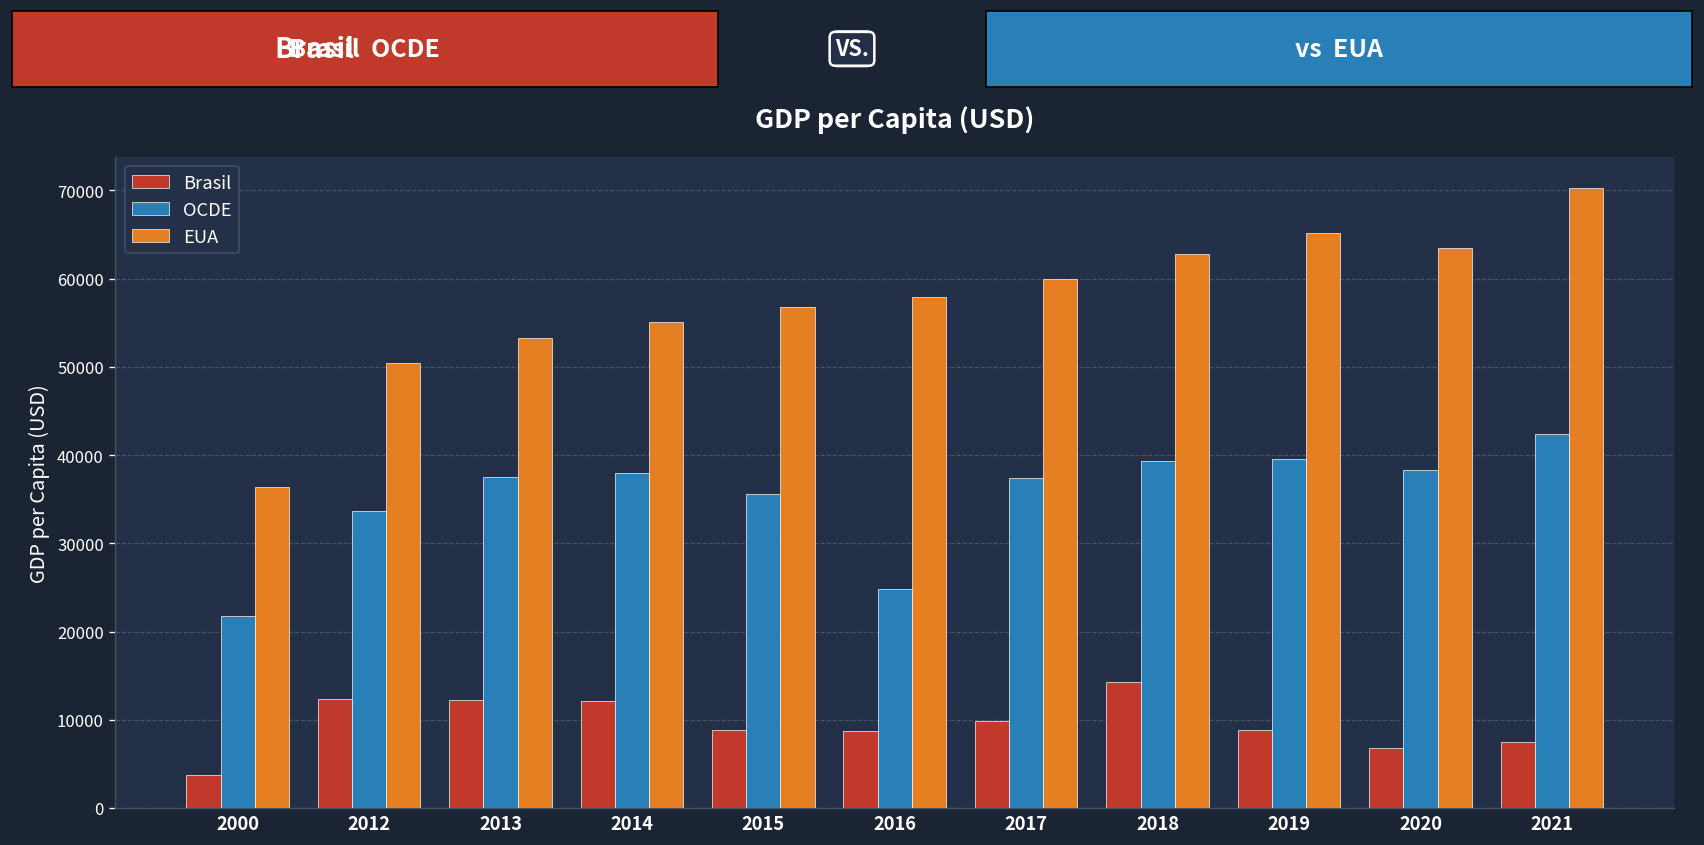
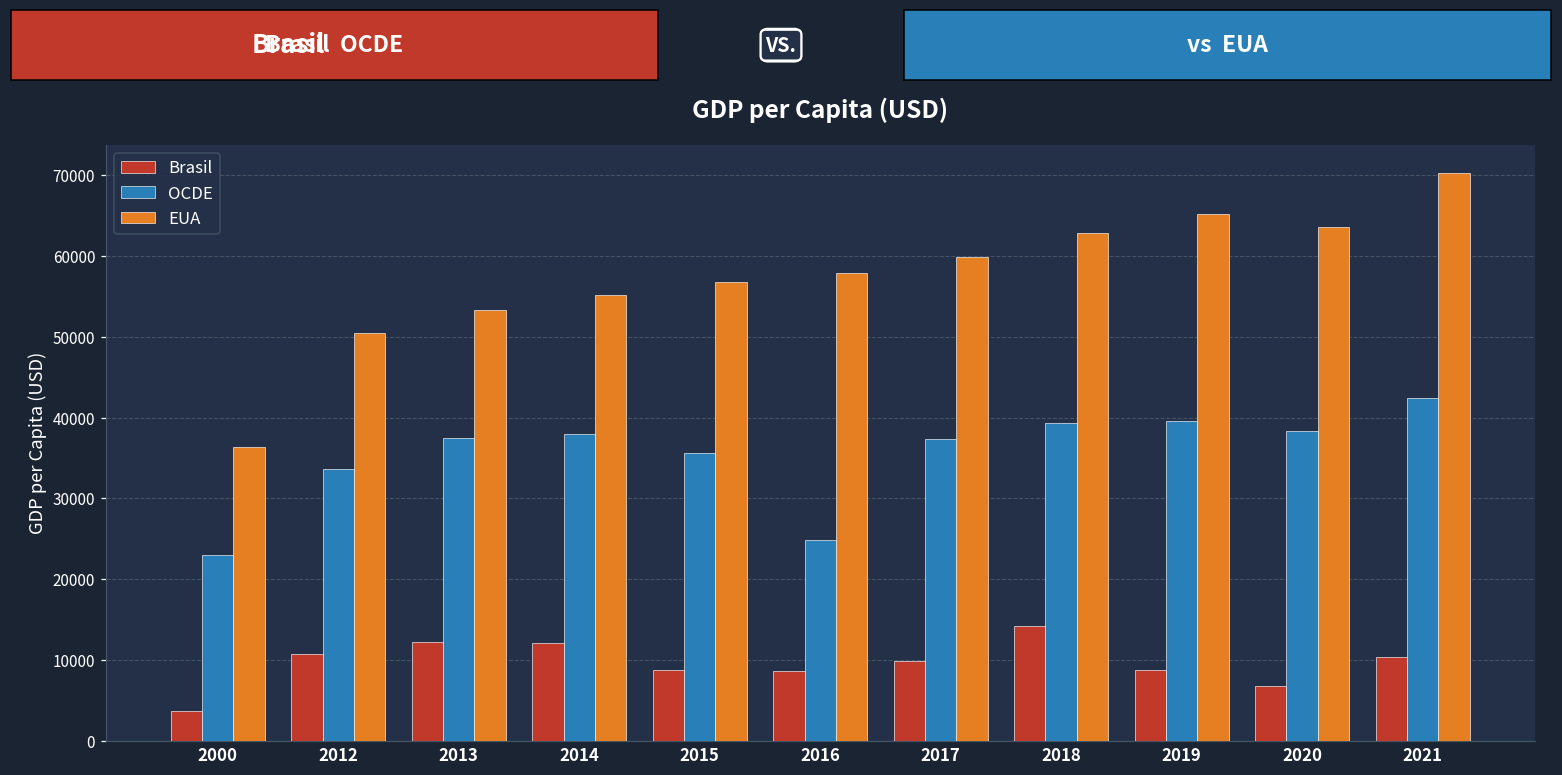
  {
    "Brasil": {
      "2000": 4000,
-     "2012": 12000,
+     "2012": 11000,
      "2013": 12000,
      "2014": 12000,
      "2015": 9000,
      "2016": 9000,
      "2017": 10000,
      "2018": 14000,
      "2019": 9000,
      "2020": 7000,
-     "2021": 8000
+     "2021": 10000
    },
    "OCDE": {
-     "2000": 22000,
+     "2000": 23000,
      "2012": 34000,
      "2013": 37000,
      "2014": 38000,
      "2015": 36000,
      "2016": 25000,
      "2017": 37000,
      "2018": 39000,
      "2019": 40000,
      "2020": 38000,
      "2021": 42000
    },
    "EUA": {
      "2000": 36000,
      "2012": 50000,
      "2013": 53000,
      "2014": 55000,
      "2015": 57000,
      "2016": 58000,
      "2017": 60000,
      "2018": 63000,
      "2019": 65000,
      "2020": 64000,
      "2021": 70000
    }
  }
